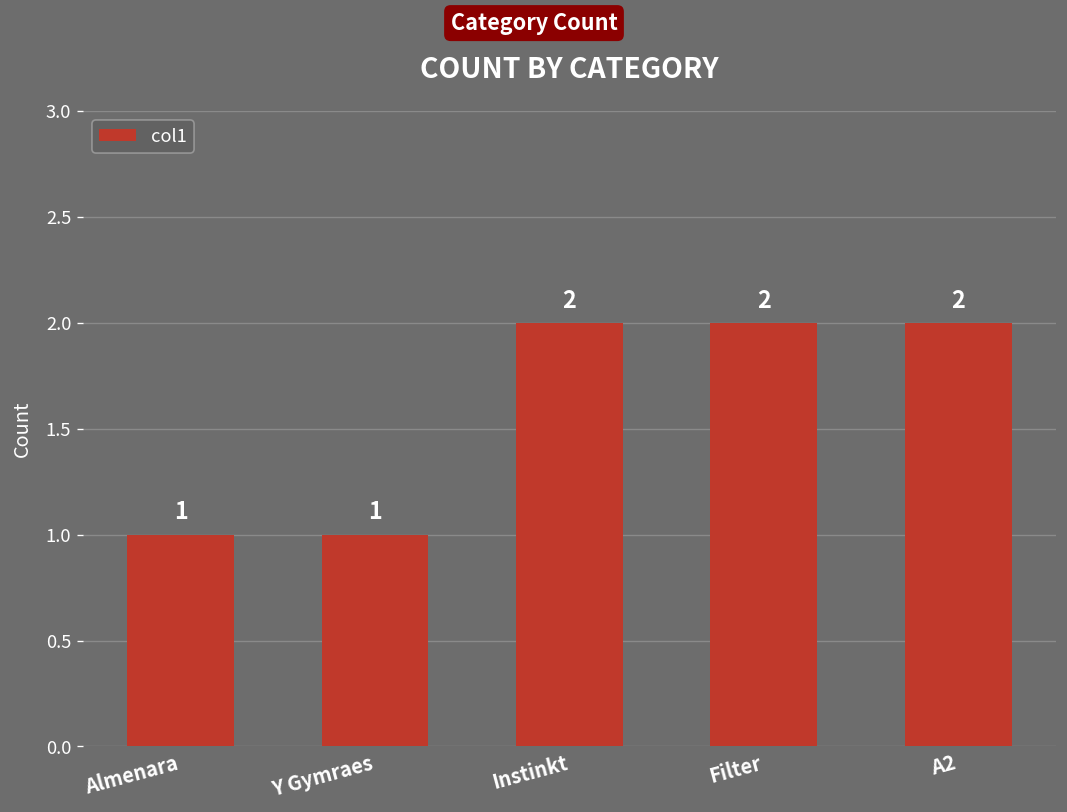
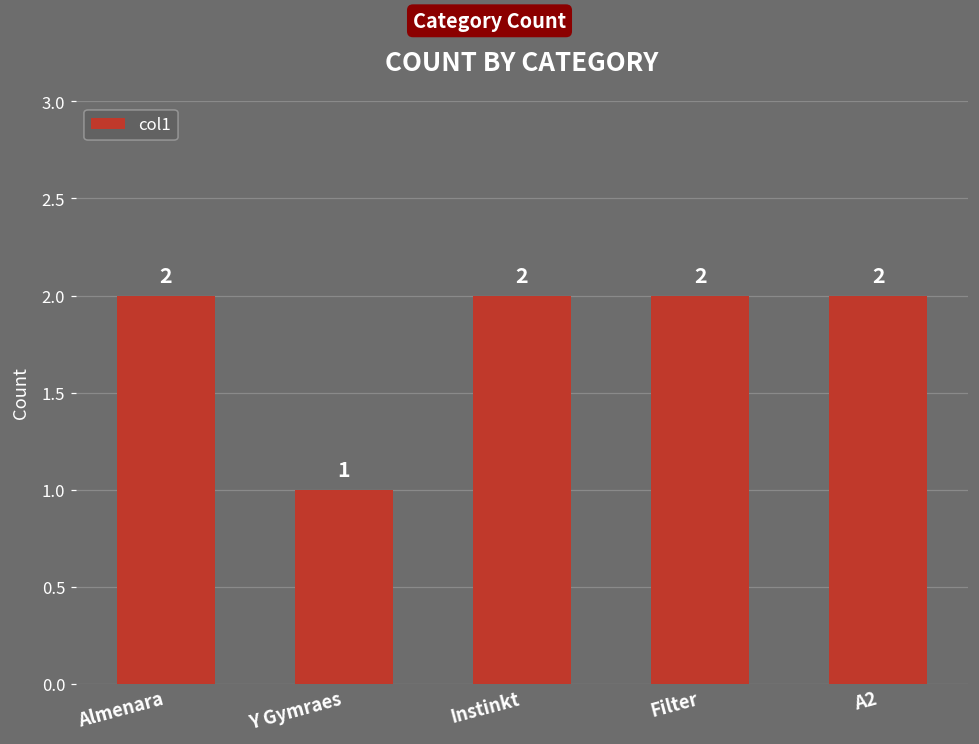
  {
-   "Almenara": 1,
+   "Almenara": 2,
    "Y Gymraes": 1,
    "Instinkt": 2,
    "Filter": 2,
    "A2": 2
  }
